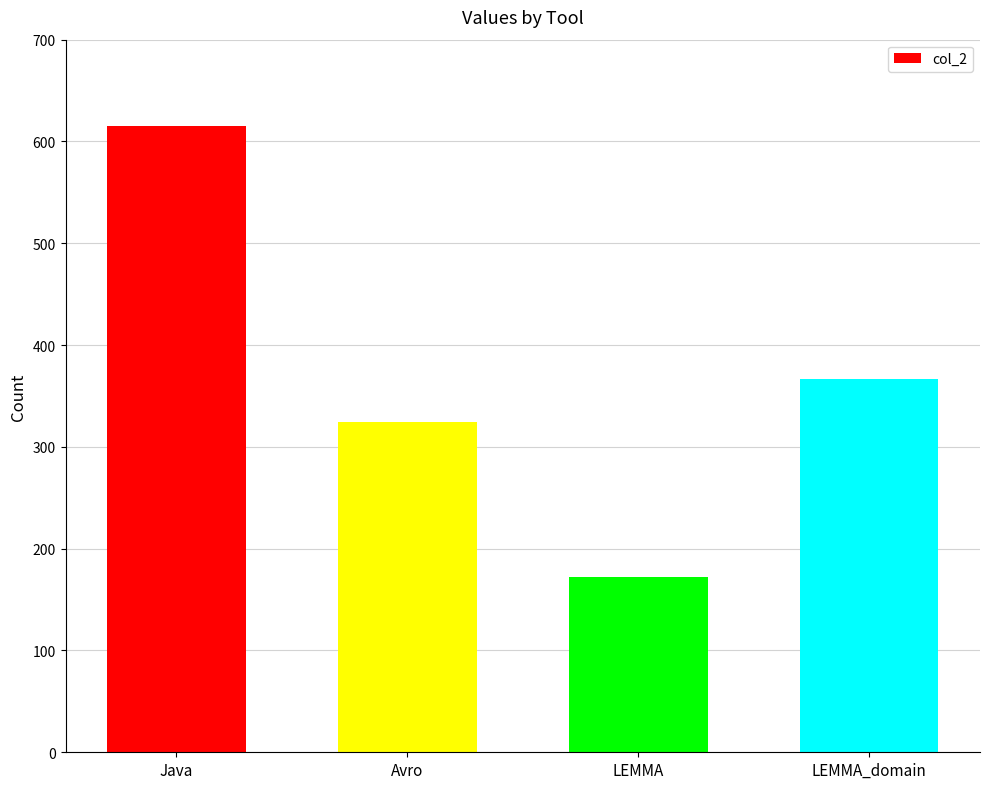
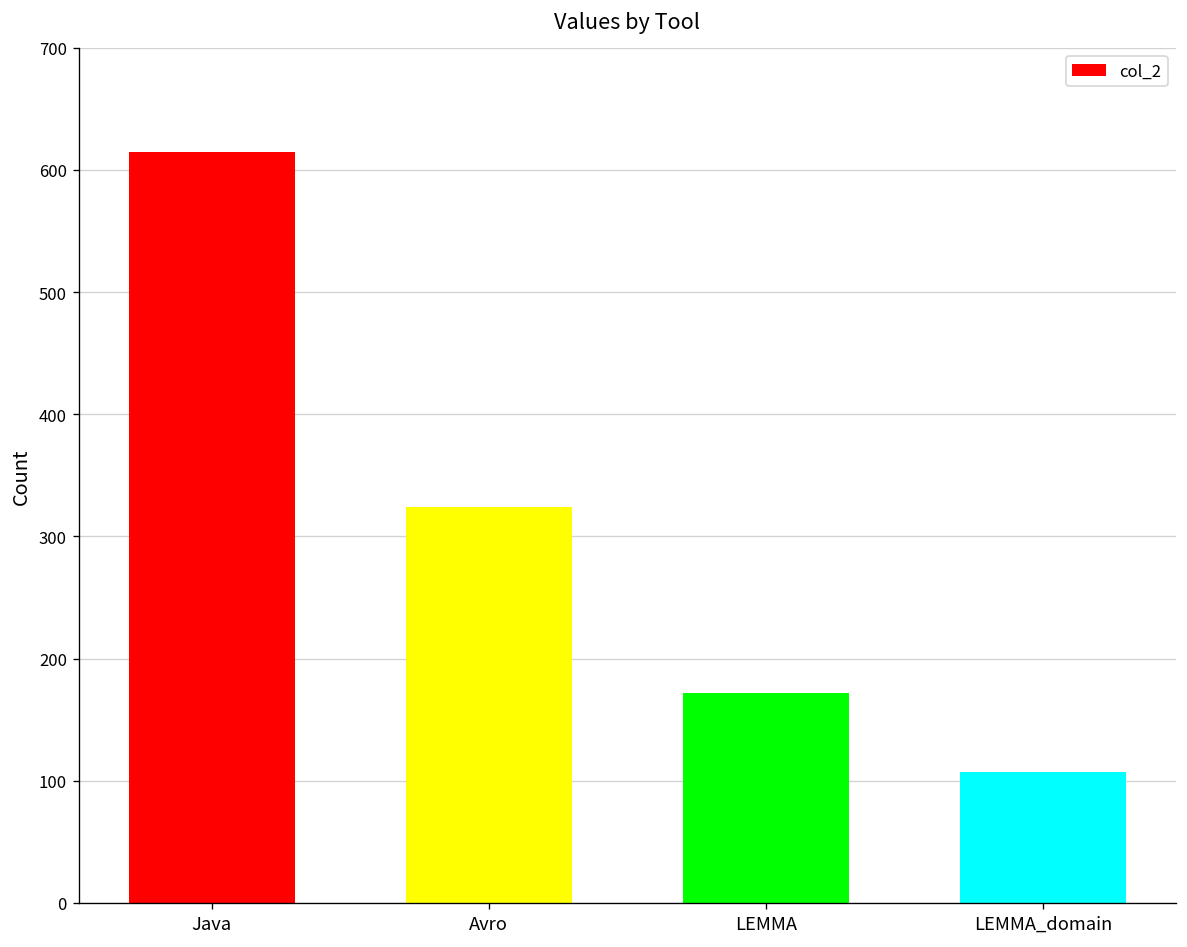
  {
    "Java": 615,
    "Avro": 324,
    "LEMMA": 172,
-   "LEMMA_domain": 367
+   "LEMMA_domain": 107
  }
